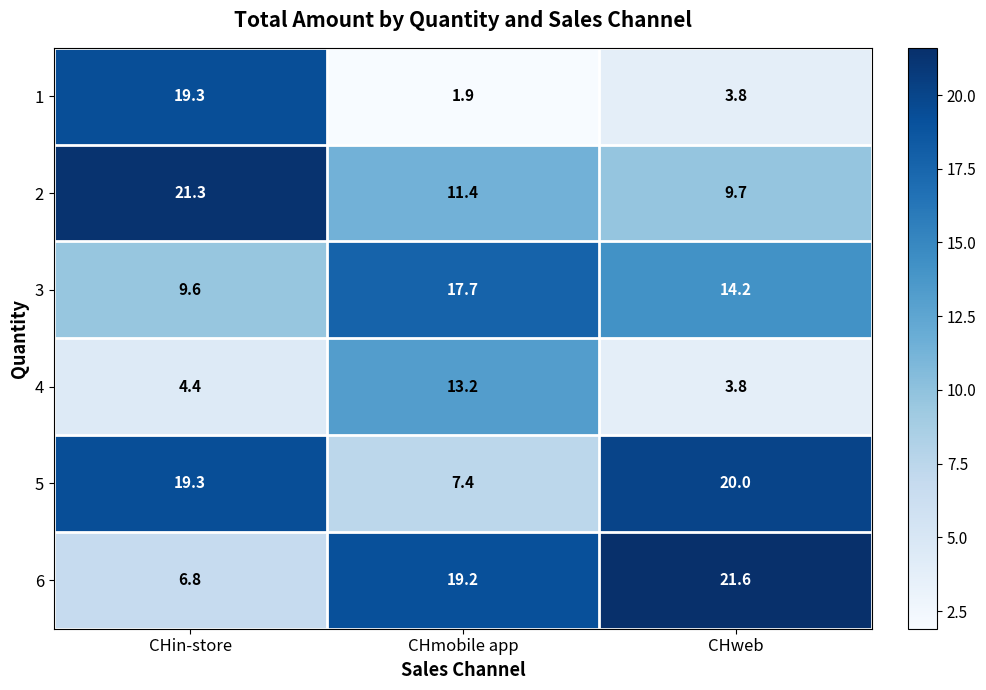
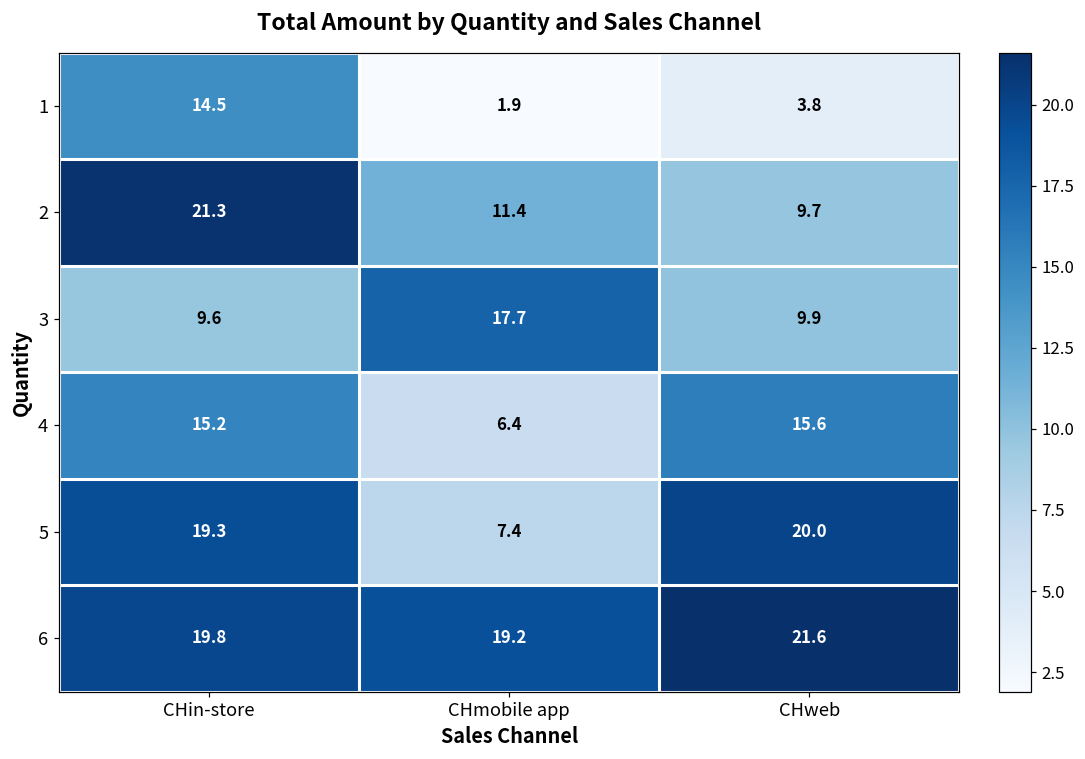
  {
    "1": {
-     "CHin-store": 19.3,
+     "CHin-store": 14.5,
      "CHmobile app": 1.9,
      "CHweb": 3.8
    },
    "2": {
      "CHin-store": 21.3,
      "CHmobile app": 11.4,
      "CHweb": 9.7
    },
    "3": {
      "CHin-store": 9.6,
      "CHmobile app": 17.7,
-     "CHweb": 14.2
+     "CHweb": 9.9
    },
    "4": {
-     "CHin-store": 4.4,
-     "CHmobile app": 13.2,
-     "CHweb": 3.8
+     "CHin-store": 15.2,
+     "CHmobile app": 6.4,
+     "CHweb": 15.6
    },
    "5": {
      "CHin-store": 19.3,
      "CHmobile app": 7.4,
      "CHweb": 20.0
    },
    "6": {
-     "CHin-store": 6.8,
+     "CHin-store": 19.8,
      "CHmobile app": 19.2,
      "CHweb": 21.6
    }
  }
